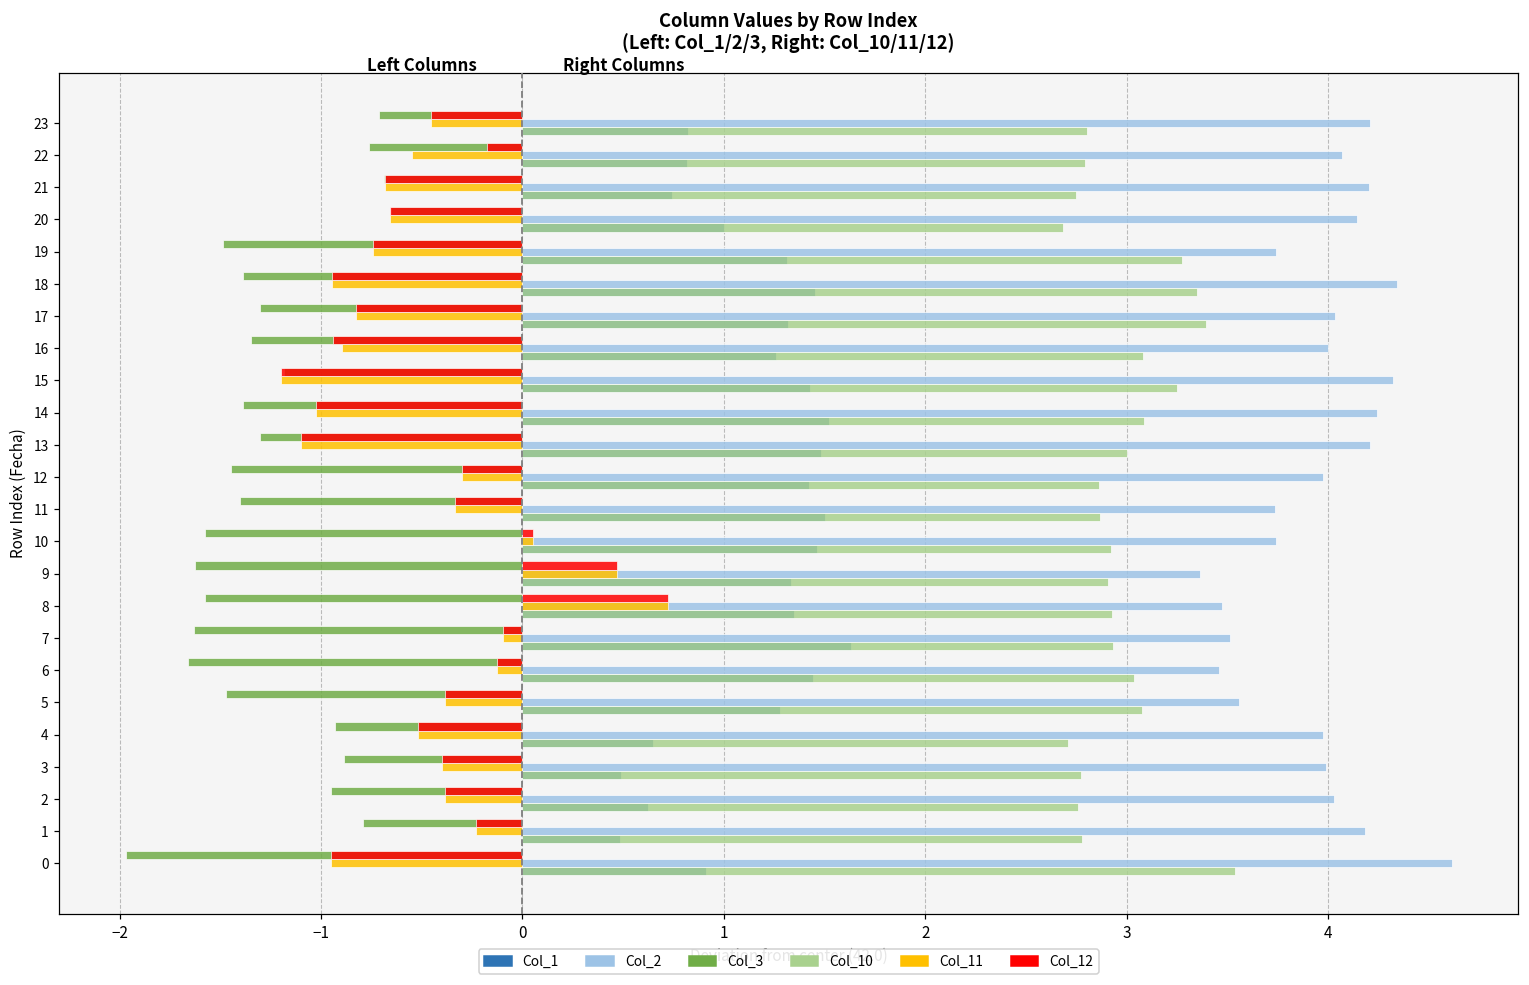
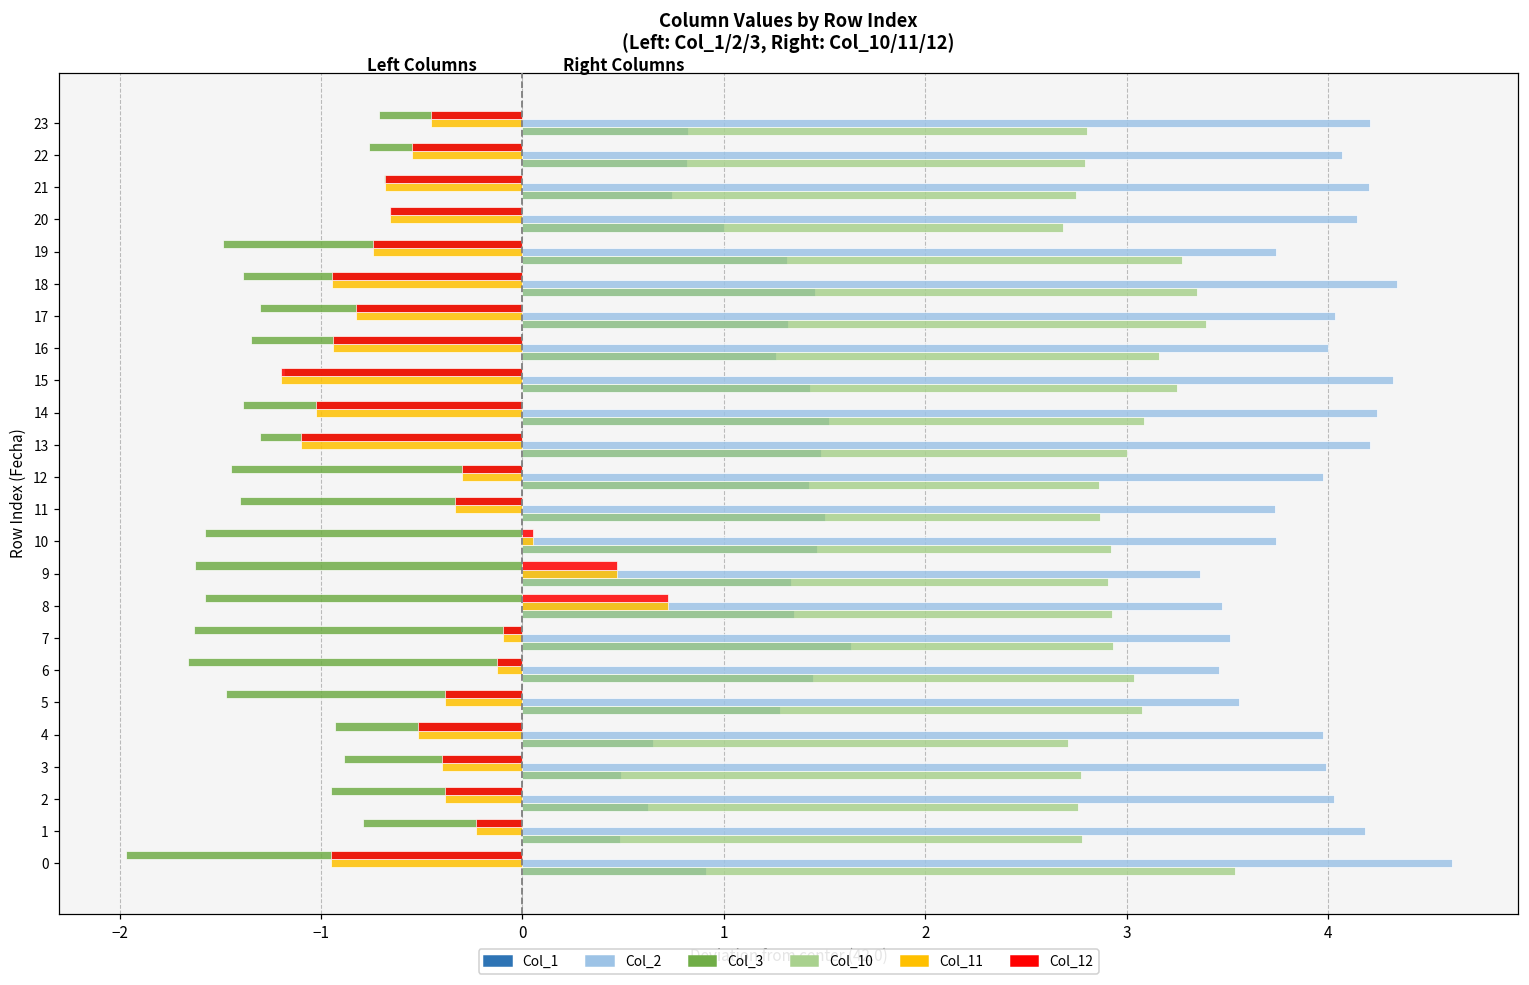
  {
    "Col_2": {
      "23": 4.21,
      "22": 4.07,
      "21": 4.20,
      "20": 4.14,
      "19": 3.74,
      "18": 4.34,
      "17": 4.03,
      "16": 4.00,
      "15": 4.32,
      "14": 4.24,
      "13": 4.21,
      "12": 3.97,
      "11": 3.74,
      "10": 3.74,
      "9": 3.36,
      "8": 3.47,
      "7": 3.51,
      "6": 3.46,
      "5": 3.56,
      "4": 3.97,
      "3": 3.99,
      "2": 4.03,
      "1": 4.18,
      "0": 4.61
    },
    "Col_3": {
      "23": -0.71,
      "22": -0.76,
      "21": -0.69,
      "20": -0.65,
      "19": -1.49,
      "18": -1.39,
      "17": -1.30,
      "16": -1.35,
      "14": -1.39,
      "13": -1.30,
      "12": -1.45,
      "11": -1.40,
      "10": -1.57,
      "9": -1.63,
      "8": -1.58,
      "7": -1.63,
      "6": -1.66,
      "5": -1.47,
      "4": -0.93,
      "3": -0.88,
      "2": -0.95,
      "1": -0.79,
      "0": -1.97
    },
    "Col_10": {
      "23": 2.80,
      "22": 2.79,
      "21": 2.75,
      "20": 2.68,
      "19": 3.27,
      "18": 3.35,
      "17": 3.40,
-     "16": 3.08,
+     "16": 3.16,
      "15": 3.25,
      "14": 3.09,
      "13": 3.00,
      "12": 2.86,
      "11": 2.87,
      "10": 2.92,
      "9": 2.91,
      "8": 2.93,
      "7": 2.93,
      "6": 3.04,
      "5": 3.08,
      "4": 2.71,
      "3": 2.77,
      "2": 2.76,
      "1": 2.78,
      "0": 3.54
    },
    "Col_11": {
      "23": -0.45,
      "22": -0.55,
      "21": -0.68,
      "20": -0.66,
      "19": -0.74,
      "18": -0.94,
      "17": -0.83,
-     "16": -0.89,
+     "16": -0.94,
      "15": -1.20,
      "14": -1.02,
      "13": -1.10,
      "12": -0.30,
      "11": -0.33,
      "7": -0.10,
      "6": -0.13,
      "5": -0.39,
      "4": -0.52,
      "3": -0.40,
      "2": -0.38,
      "1": -0.23,
      "0": -0.95
    },
    "Col_12": {
-     "22": -0.18,
+     "22": -0.55,
      "21": -0.68,
      "20": -0.66,
      "15": -1.20,
      "10": 0.05,
      "9": 0.47,
      "8": 0.72
    }
  }
